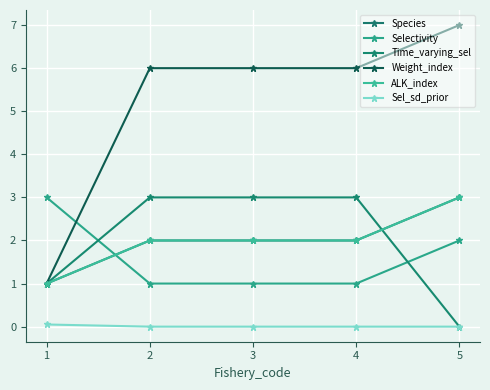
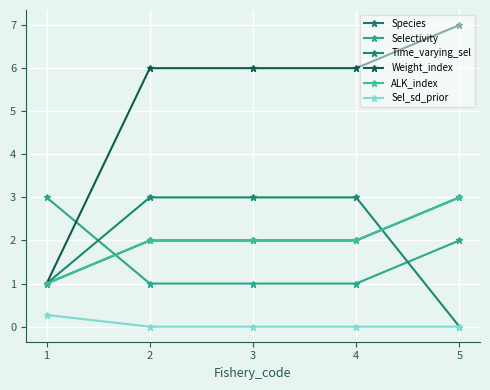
  {
    "Sel_sd_prior": {
-     "1": 0.1,
+     "1": 0.3,
      "2": 0.0,
      "3": 0.0,
      "4": 0.0
    }
  }
